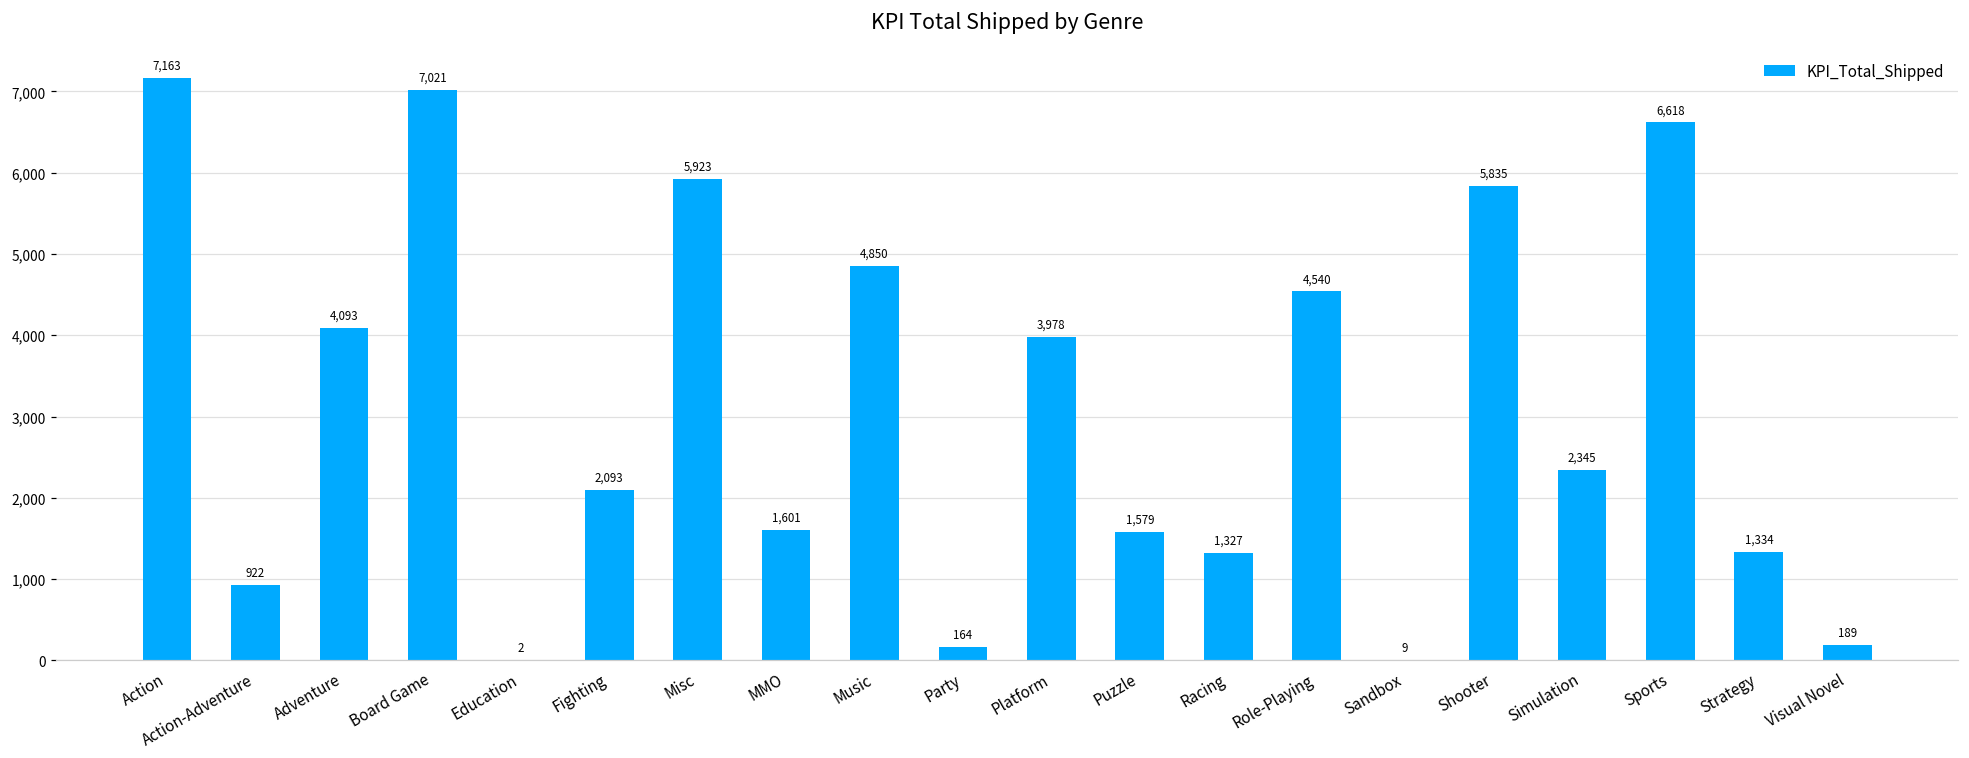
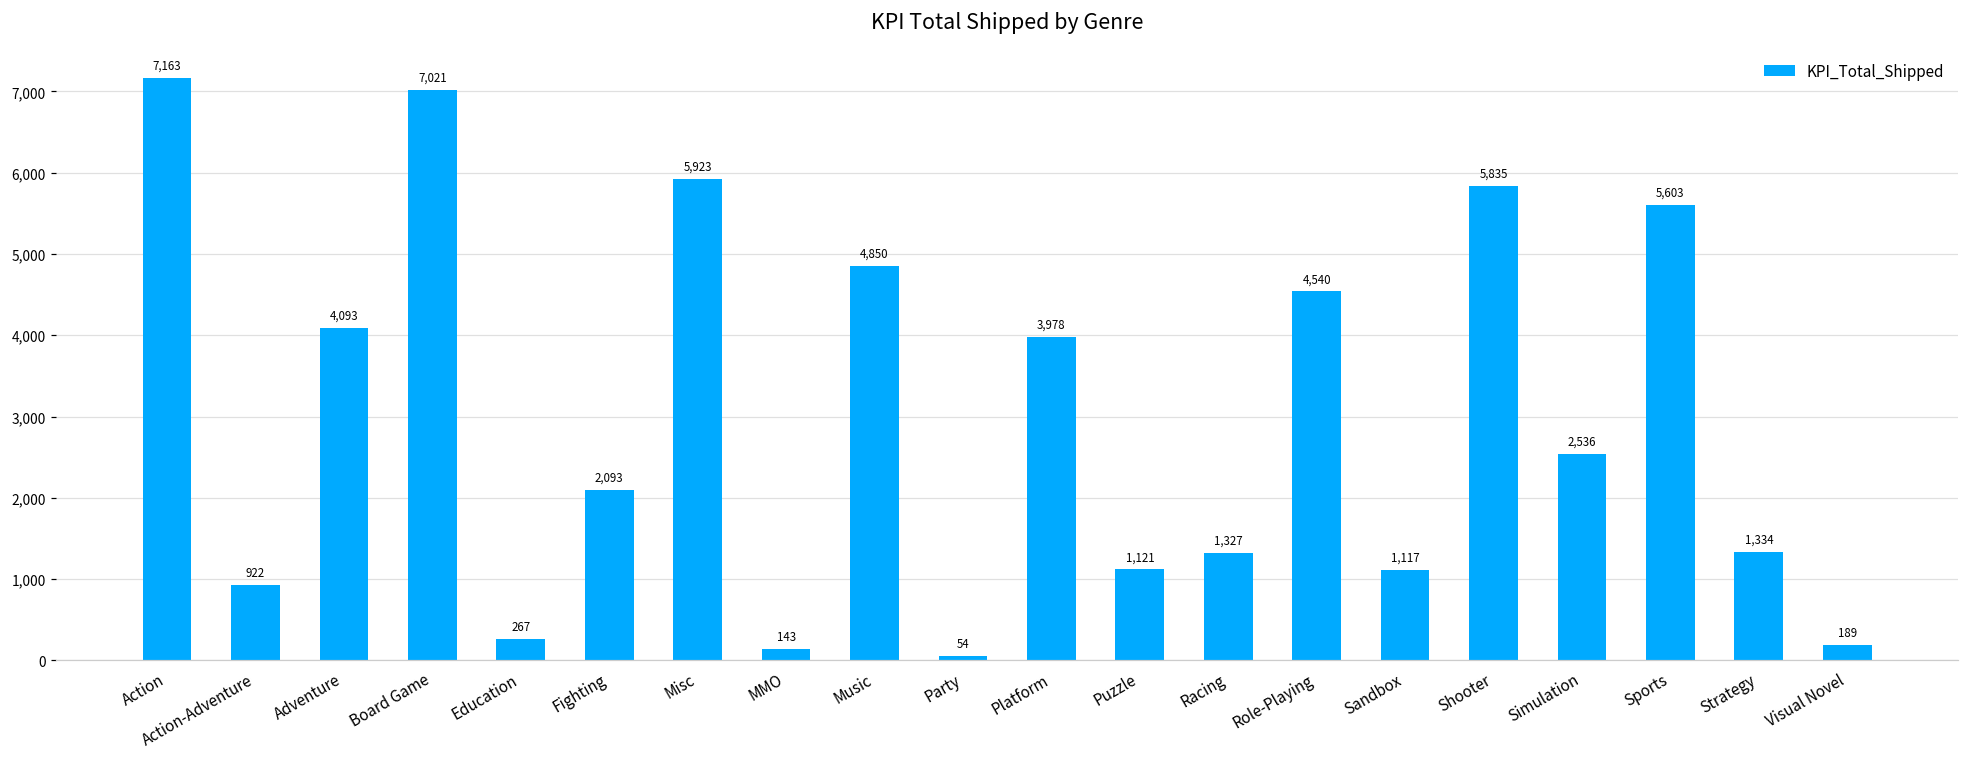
  {
    "Action": "7,163",
    "Action-Adventure": "922",
    "Adventure": "4,093",
    "Board Game": "7,021",
-   "Education": "2",
+   "Education": "267",
    "Fighting": "2,093",
    "Misc": "5,923",
-   "MMO": "1,601",
+   "MMO": "143",
    "Music": "4,850",
-   "Party": "164",
+   "Party": "54",
    "Platform": "3,978",
-   "Puzzle": "1,579",
+   "Puzzle": "1,121",
    "Racing": "1,327",
    "Role-Playing": "4,540",
-   "Sandbox": "9",
+   "Sandbox": "1,117",
    "Shooter": "5,835",
-   "Simulation": "2,345",
-   "Sports": "6,618",
+   "Simulation": "2,536",
+   "Sports": "5,603",
    "Strategy": "1,334",
    "Visual Novel": "189"
  }
